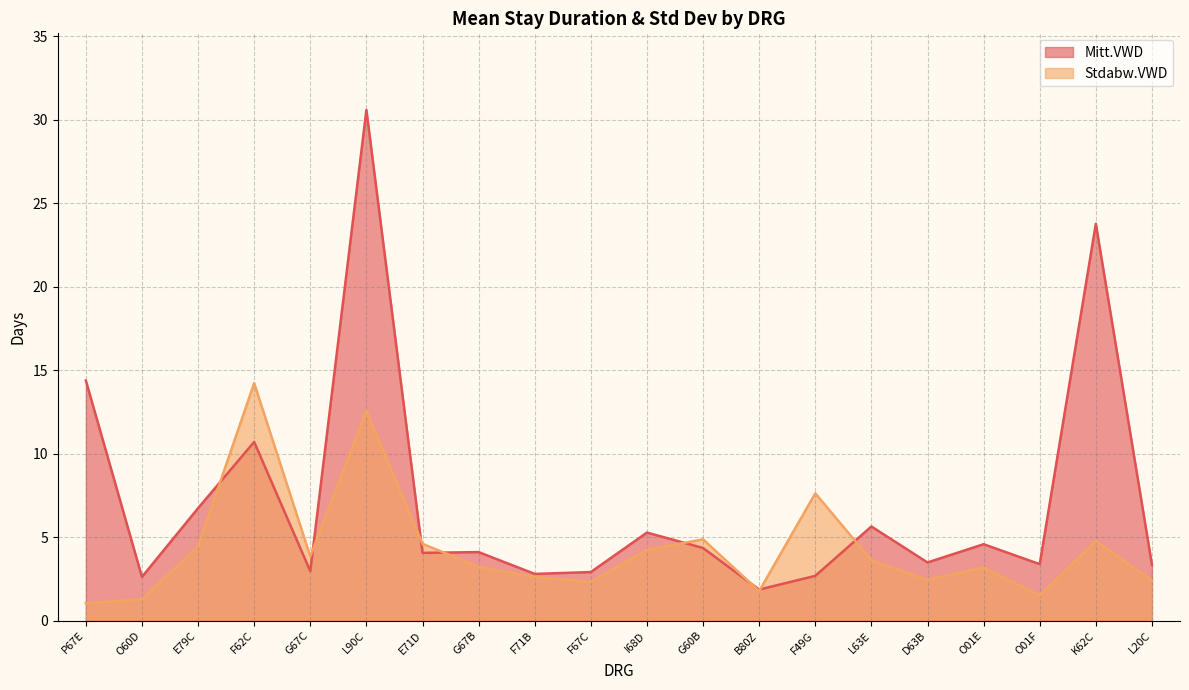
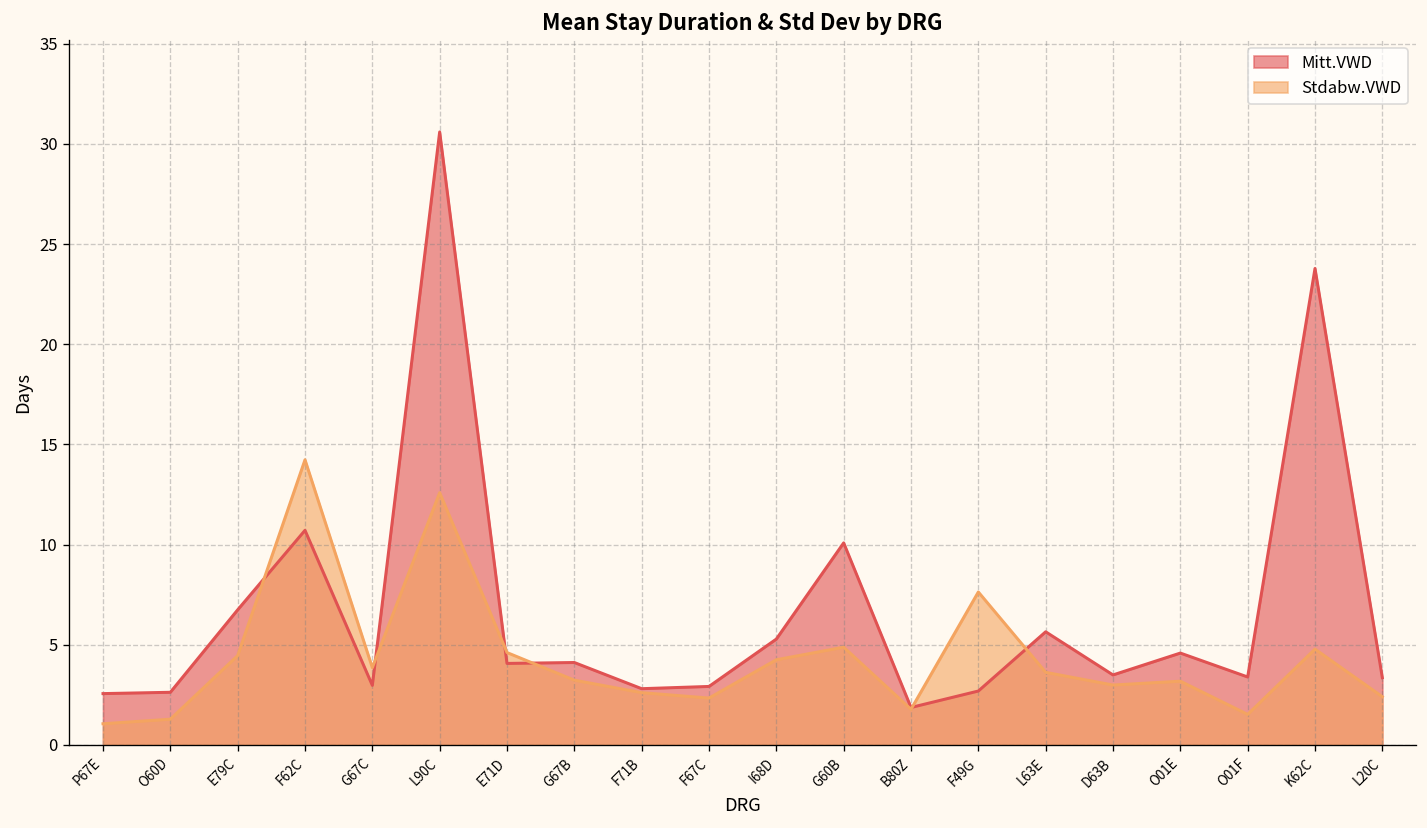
  {
    "Mitt.VWD": {
-     "P67E": 14.4,
+     "P67E": 2.6,
      "O60D": 2.6,
      "E79C": 6.7,
      "F62C": 10.7,
      "G67C": 3.0,
      "L90C": 30.6,
      "E71D": 4.1,
      "G67B": 4.1,
      "F71B": 2.8,
      "F67C": 2.9,
      "I68D": 5.3,
-     "G60B": 4.4,
+     "G60B": 10.1,
      "F49G": 2.7,
      "L63E": 5.6,
      "D63B": 3.5,
      "O01E": 4.6,
      "O01F": 3.4,
      "K62C": 23.8,
      "L20C": 3.4
    },
    "Stdabw.VWD": {
      "P67E": 1.1,
      "O60D": 1.3,
      "E79C": 4.5,
      "F62C": 14.2,
      "G67C": 3.9,
      "L90C": 12.6,
      "E71D": 4.6,
      "G67B": 3.2,
      "F71B": 2.6,
      "F67C": 2.3,
      "I68D": 4.3,
      "G60B": 4.9,
      "F49G": 7.6,
      "L63E": 3.6,
-     "D63B": 2.5,
+     "D63B": 3.0,
      "O01E": 3.2,
      "O01F": 1.5,
      "K62C": 4.8,
      "L20C": 2.4
    }
  }
